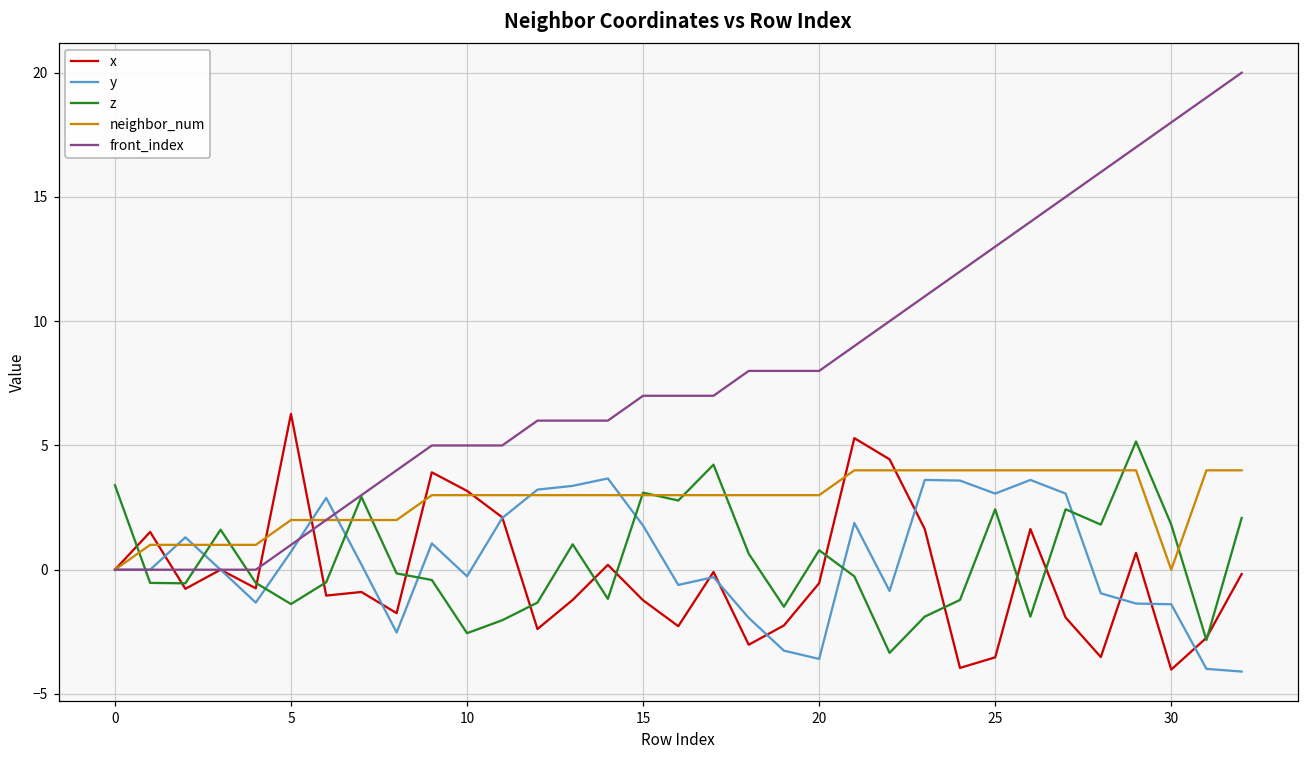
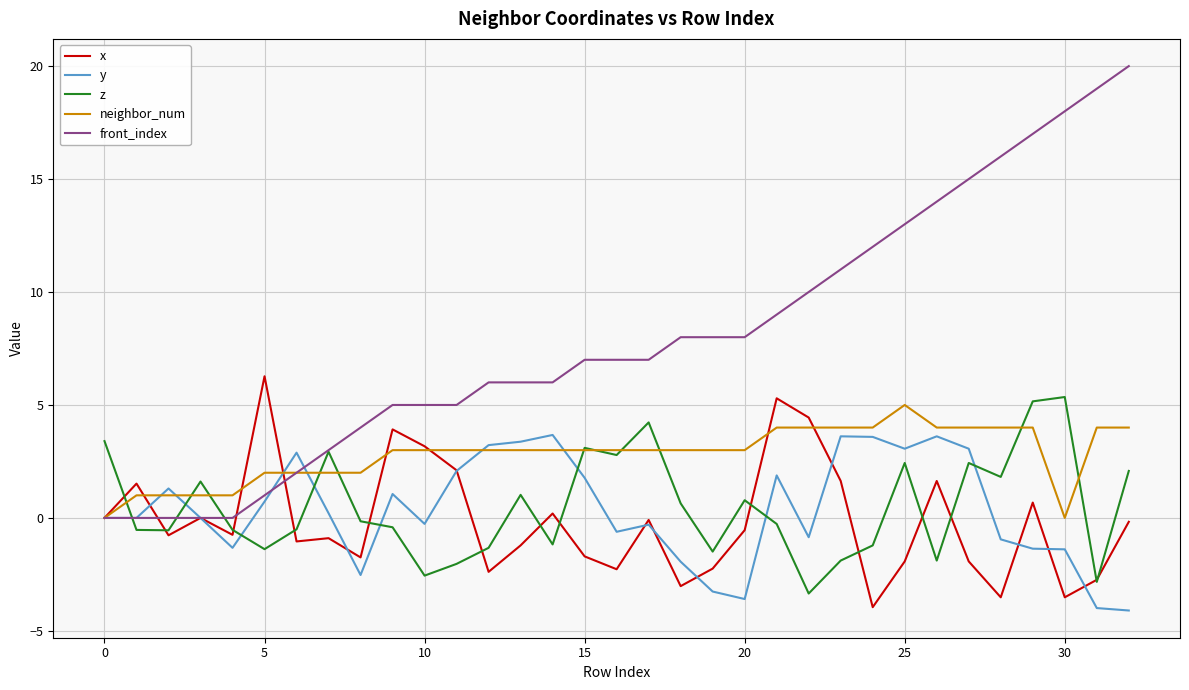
  {
    "x": {
      "5": 6.3,
      "10": 3.2,
-     "15": -1.2,
+     "15": -1.7,
      "20": -0.5,
-     "25": -3.5,
-     "30": -4.0
+     "25": -1.9,
+     "30": -3.5
    },
    "y": {
      "5": 0.7,
      "10": -0.3,
      "15": 1.8,
      "20": -3.6,
      "25": 3.1,
      "30": -1.4
    },
    "z": {
      "0": 3.4,
      "5": -1.4,
      "10": -2.6,
      "20": 0.8,
      "25": 2.4,
-     "30": 1.8
+     "30": 5.4
    },
    "neighbor_num": {
      "5": 2,
      "10": 3,
      "20": 3,
-     "25": 4,
+     "25": 5,
      "30": 0
    },
    "front_index": {
      "5": 1.0,
      "10": 5.0,
      "15": 7.0,
      "20": 8.0,
      "25": 13.0,
      "30": 18.0
    }
  }
